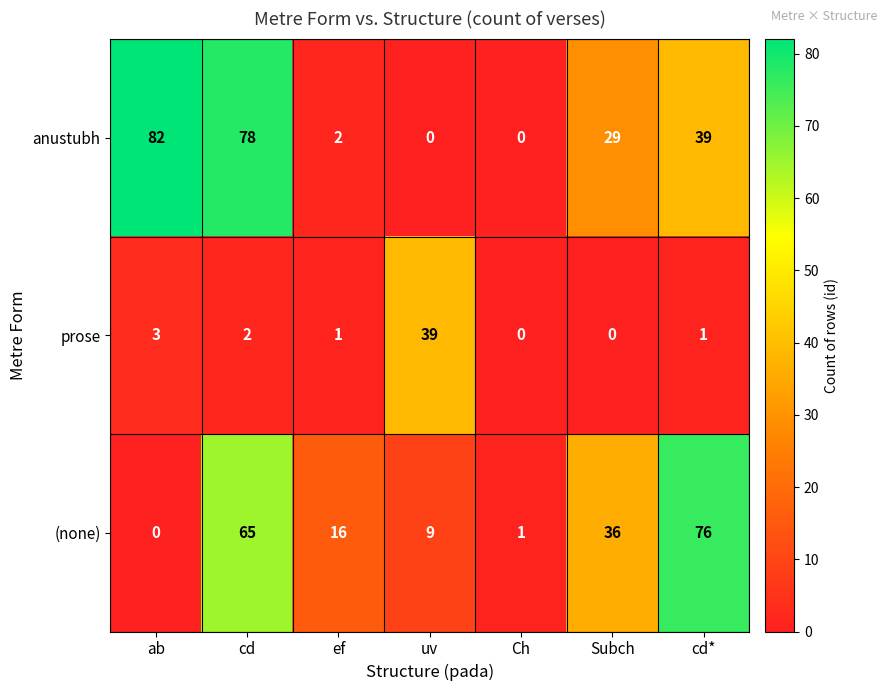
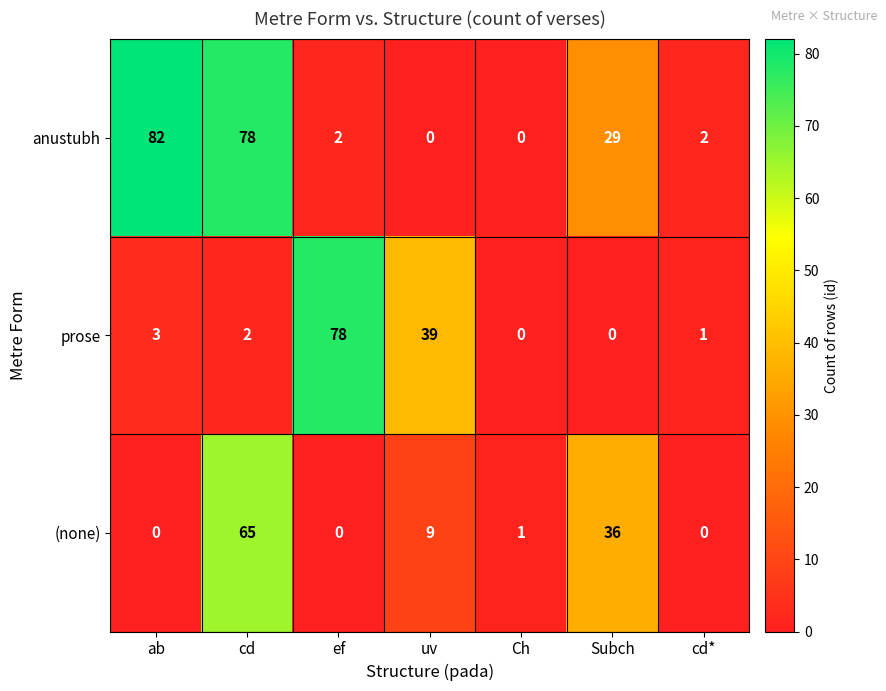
  {
    "anustubh": {
      "ab": 82,
      "cd": 78,
      "ef": 2,
      "uv": 0,
      "Ch": 0,
      "Subch": 29,
-     "cd*": 39
+     "cd*": 2
    },
    "prose": {
      "ab": 3,
      "cd": 2,
-     "ef": 1,
+     "ef": 78,
      "uv": 39,
      "Ch": 0,
      "Subch": 0,
      "cd*": 1
    },
    "(none)": {
      "ab": 0,
      "cd": 65,
-     "ef": 16,
+     "ef": 0,
      "uv": 9,
      "Ch": 1,
      "Subch": 36,
-     "cd*": 76
+     "cd*": 0
    }
  }
